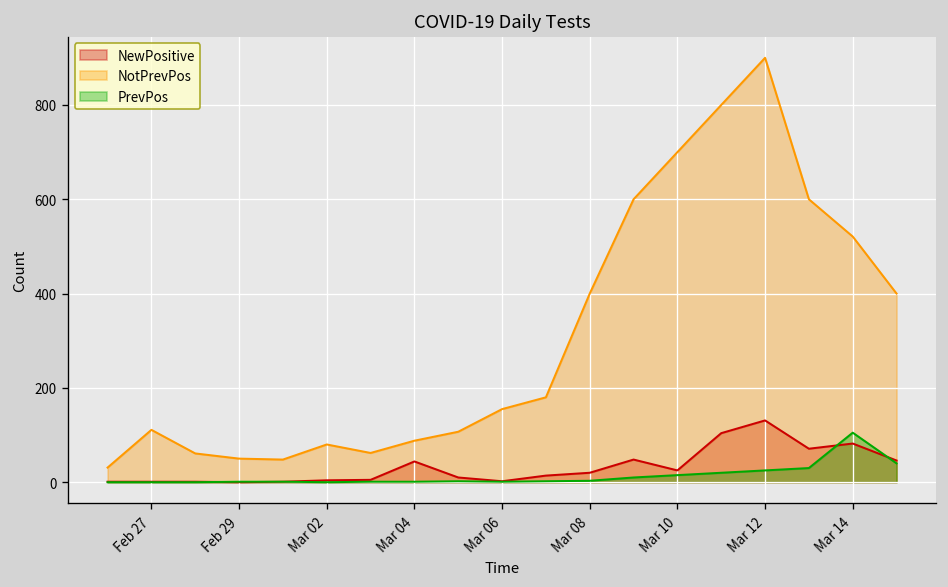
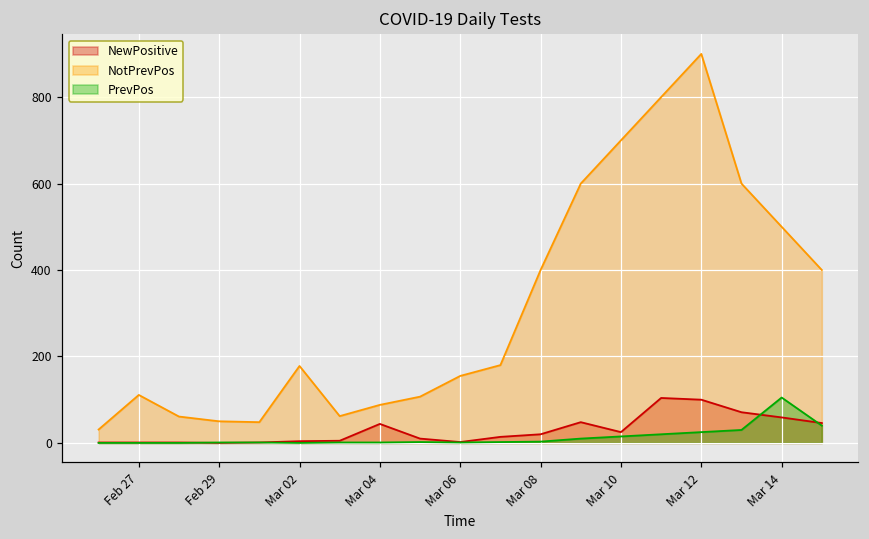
  {
    "NewPositive": {
      "Mar 04": 40,
      "Mar 08": 20,
      "Mar 10": 30,
-     "Mar 12": 130,
-     "Mar 14": 80
+     "Mar 12": 100,
+     "Mar 14": 60
    },
    "NotPrevPos": {
      "Feb 27": 110,
      "Feb 29": 50,
-     "Mar 02": 80,
+     "Mar 02": 180,
      "Mar 04": 90,
      "Mar 06": 160,
      "Mar 08": 400,
      "Mar 10": 700,
      "Mar 12": 900,
-     "Mar 14": 520
+     "Mar 14": 500
    },
    "PrevPos": {
      "Mar 04": 0,
      "Mar 08": 0,
      "Mar 10": 20,
      "Mar 12": 30,
      "Mar 14": 110
    }
  }
